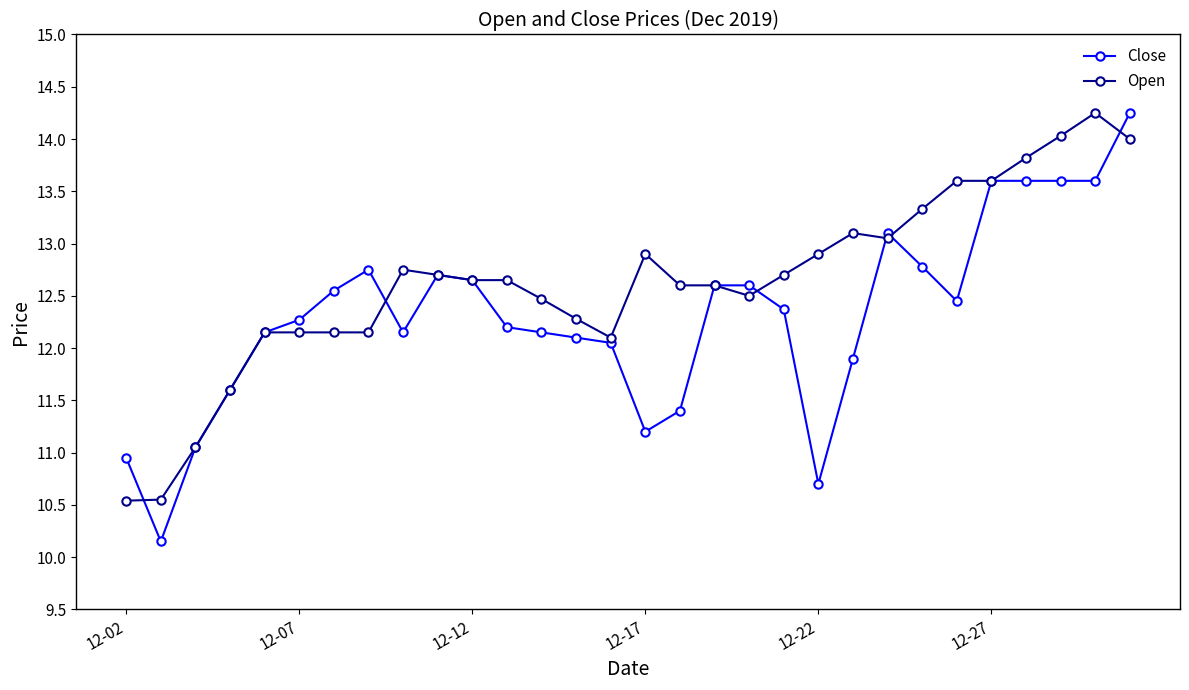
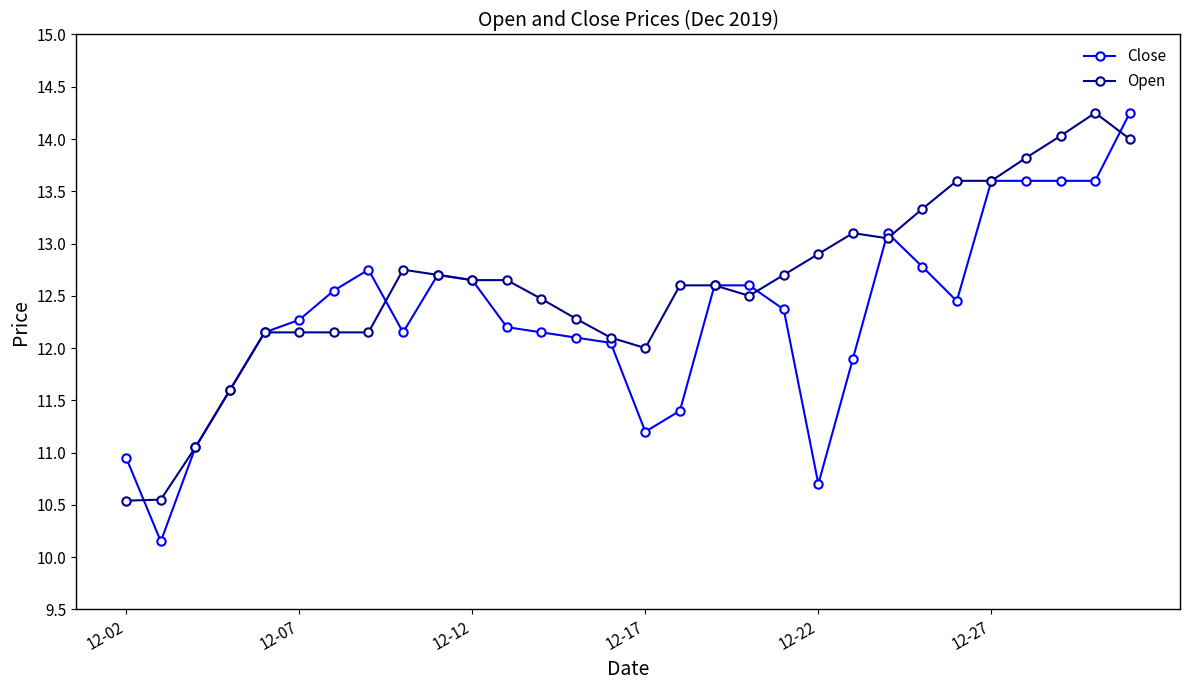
  {
    "Close": {
      "12-02": 10.95,
      "12-07": 12.27,
      "12-17": 11.2,
      "12-22": 10.7
    },
    "Open": {
      "12-02": 10.54,
      "12-07": 12.15,
-     "12-17": 12.9,
+     "12-17": 12.0,
      "12-22": 12.9
    }
  }
